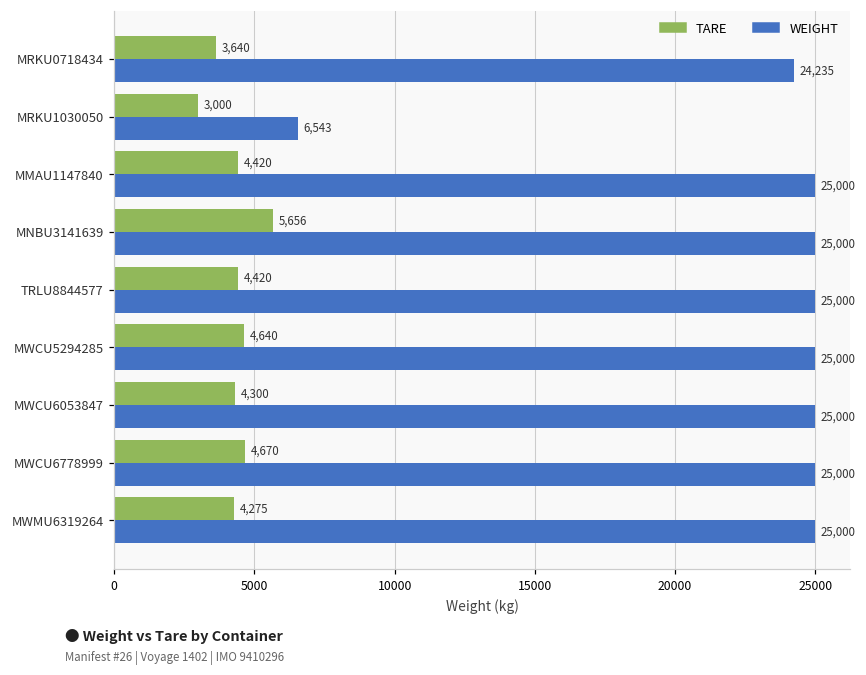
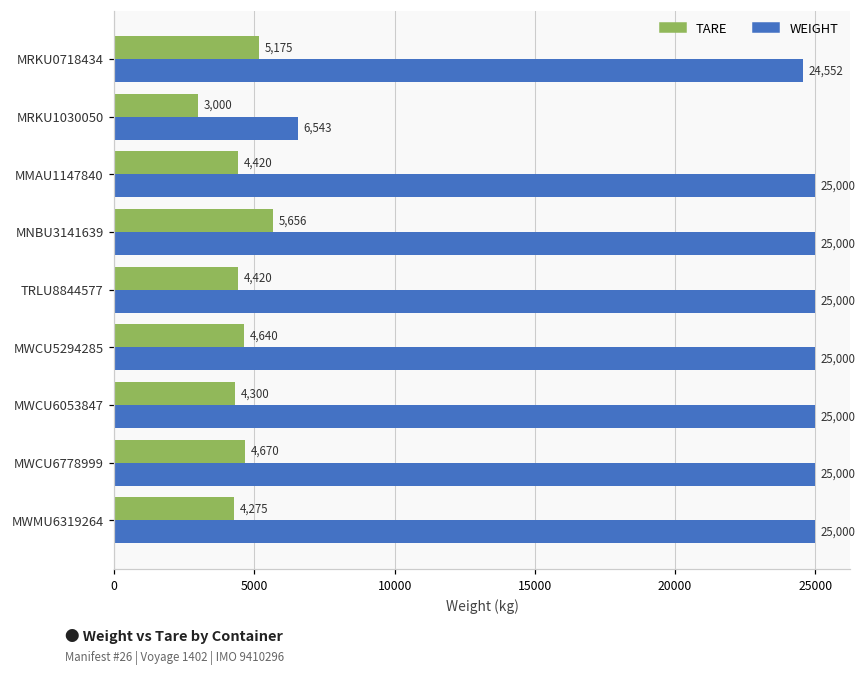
  {
    "WEIGHT": {
-     "MRKU0718434": "24,235",
+     "MRKU0718434": "24,552",
      "MRKU1030050": "6,543",
      "MMAU1147840": "25,000",
      "MNBU3141639": "25,000",
      "TRLU8844577": "25,000",
      "MWCU5294285": "25,000",
      "MWCU6053847": "25,000",
      "MWCU6778999": "25,000",
      "MWMU6319264": "25,000"
    },
    "TARE": {
-     "MRKU0718434": "3,640",
+     "MRKU0718434": "5,175",
      "MRKU1030050": "3,000",
      "MMAU1147840": "4,420",
      "MNBU3141639": "5,656",
      "TRLU8844577": "4,420",
      "MWCU5294285": "4,640",
      "MWCU6053847": "4,300",
      "MWCU6778999": "4,670",
      "MWMU6319264": "4,275"
    }
  }
